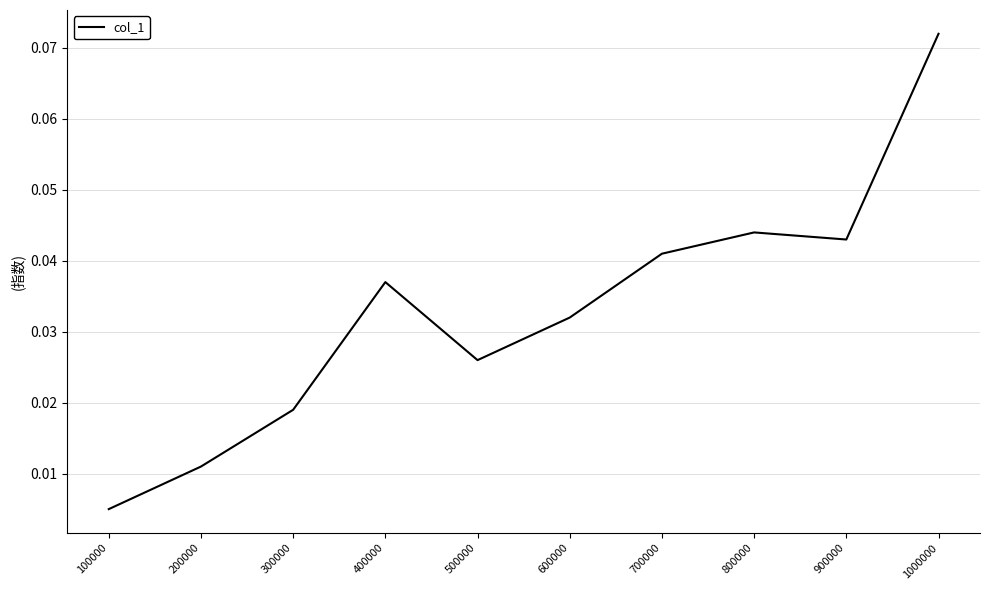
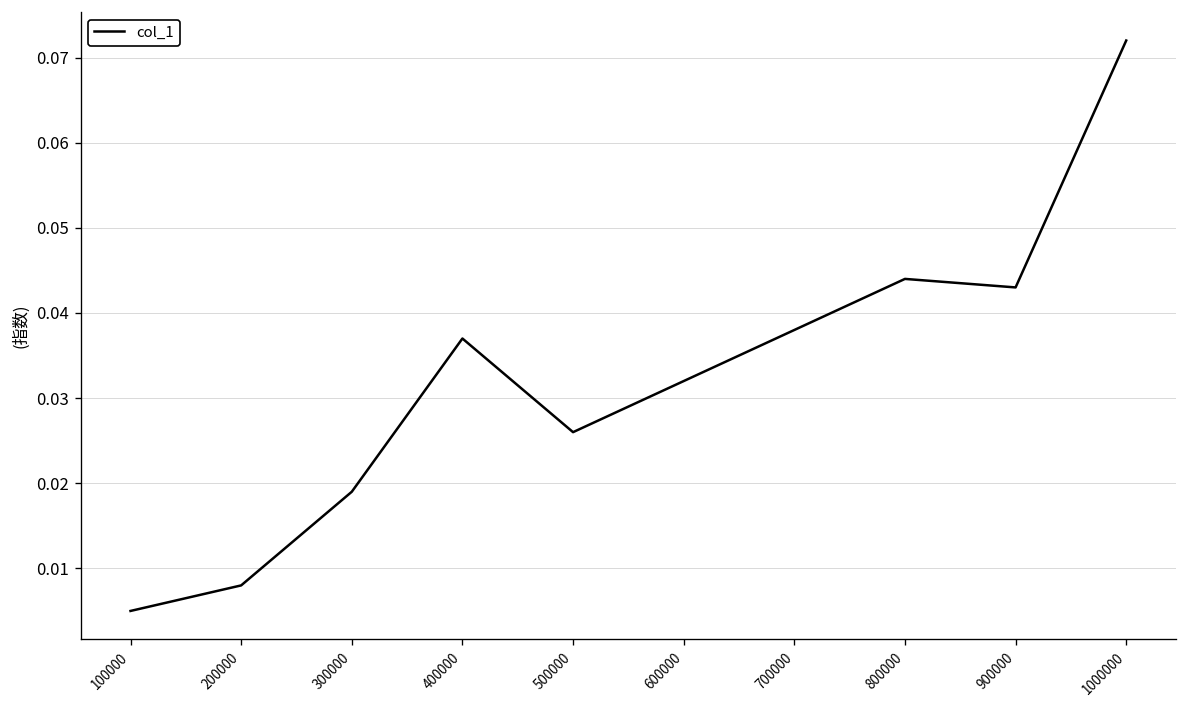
  {
    "100000": 0.005,
-   "200000": 0.011,
+   "200000": 0.008,
    "300000": 0.019,
    "400000": 0.037,
    "500000": 0.026,
    "600000": 0.032,
-   "700000": 0.041,
+   "700000": 0.038,
    "800000": 0.044,
    "900000": 0.043,
    "1000000": 0.072
  }
